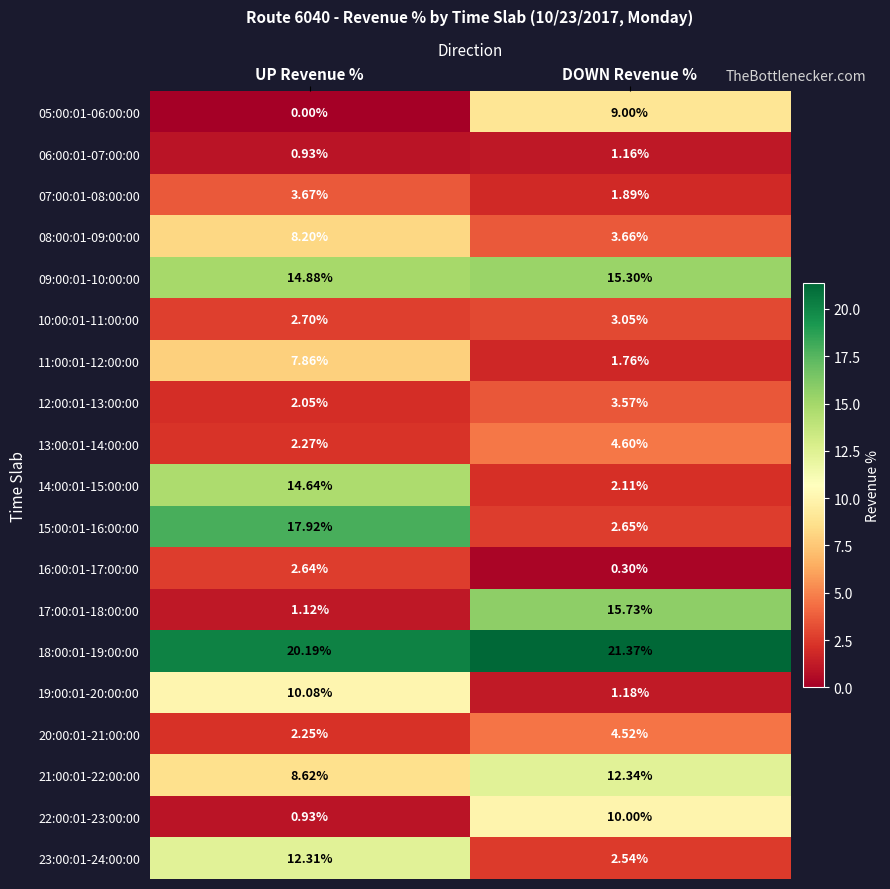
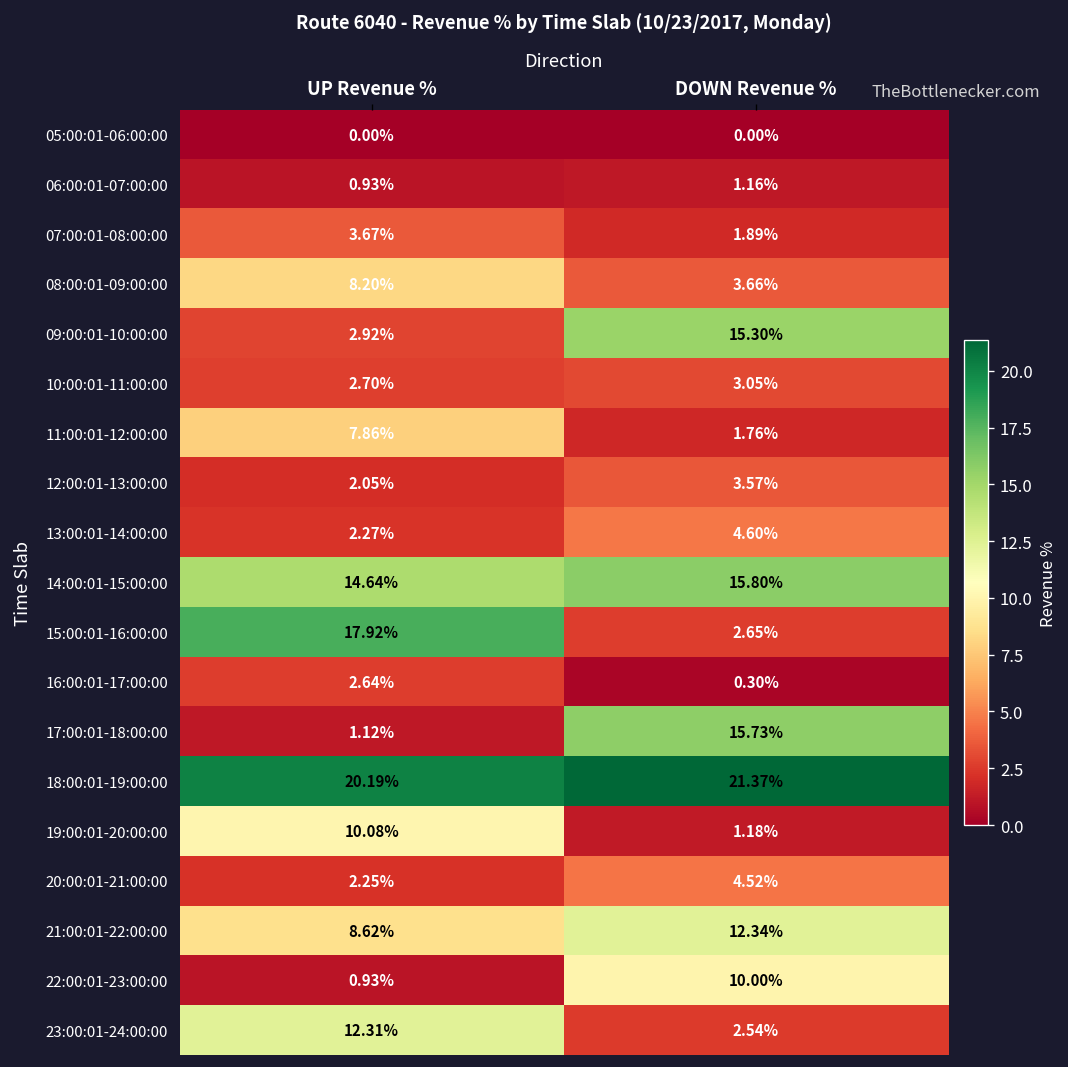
  {
    "05:00:01-06:00:00": {
      "UP Revenue %": "0.00%",
-     "DOWN Revenue %": "9.00%"
+     "DOWN Revenue %": "0.00%"
    },
    "06:00:01-07:00:00": {
      "UP Revenue %": "0.93%",
      "DOWN Revenue %": "1.16%"
    },
    "07:00:01-08:00:00": {
      "UP Revenue %": "3.67%",
      "DOWN Revenue %": "1.89%"
    },
    "08:00:01-09:00:00": {
      "UP Revenue %": "8.20%",
      "DOWN Revenue %": "3.66%"
    },
    "09:00:01-10:00:00": {
-     "UP Revenue %": "14.88%",
+     "UP Revenue %": "2.92%",
      "DOWN Revenue %": "15.30%"
    },
    "10:00:01-11:00:00": {
      "UP Revenue %": "2.70%",
      "DOWN Revenue %": "3.05%"
    },
    "11:00:01-12:00:00": {
      "UP Revenue %": "7.86%",
      "DOWN Revenue %": "1.76%"
    },
    "12:00:01-13:00:00": {
      "UP Revenue %": "2.05%",
      "DOWN Revenue %": "3.57%"
    },
    "13:00:01-14:00:00": {
      "UP Revenue %": "2.27%",
      "DOWN Revenue %": "4.60%"
    },
    "14:00:01-15:00:00": {
      "UP Revenue %": "14.64%",
-     "DOWN Revenue %": "2.11%"
+     "DOWN Revenue %": "15.80%"
    },
    "15:00:01-16:00:00": {
      "UP Revenue %": "17.92%",
      "DOWN Revenue %": "2.65%"
    },
    "16:00:01-17:00:00": {
      "UP Revenue %": "2.64%",
      "DOWN Revenue %": "0.30%"
    },
    "17:00:01-18:00:00": {
      "UP Revenue %": "1.12%",
      "DOWN Revenue %": "15.73%"
    },
    "18:00:01-19:00:00": {
      "UP Revenue %": "20.19%",
      "DOWN Revenue %": "21.37%"
    },
    "19:00:01-20:00:00": {
      "UP Revenue %": "10.08%",
      "DOWN Revenue %": "1.18%"
    },
    "20:00:01-21:00:00": {
      "UP Revenue %": "2.25%",
      "DOWN Revenue %": "4.52%"
    },
    "21:00:01-22:00:00": {
      "UP Revenue %": "8.62%",
      "DOWN Revenue %": "12.34%"
    },
    "22:00:01-23:00:00": {
      "UP Revenue %": "0.93%",
      "DOWN Revenue %": "10.00%"
    },
    "23:00:01-24:00:00": {
      "UP Revenue %": "12.31%",
      "DOWN Revenue %": "2.54%"
    }
  }
